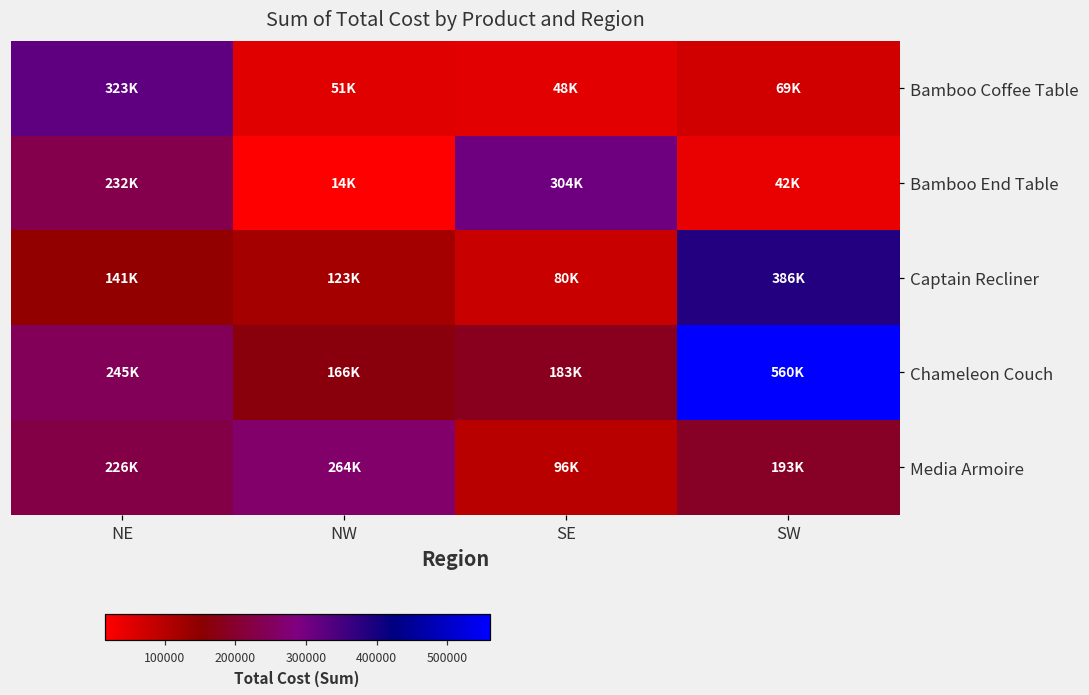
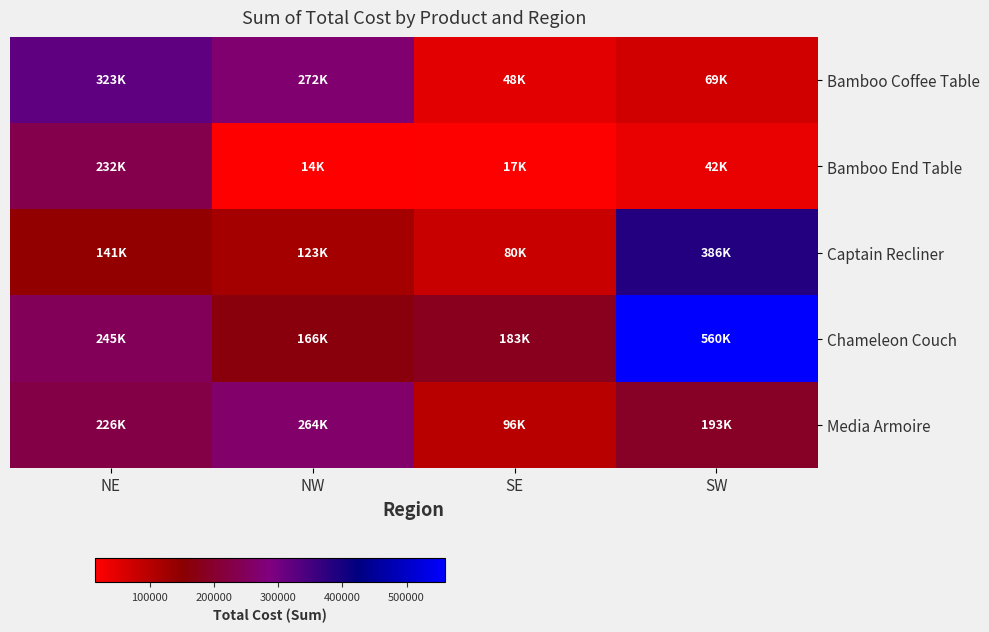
  {
    "Bamboo Coffee Table": {
      "NE": "323K",
-     "NW": "51K",
+     "NW": "272K",
      "SE": "48K",
      "SW": "69K"
    },
    "Bamboo End Table": {
      "NE": "232K",
      "NW": "14K",
-     "SE": "304K",
+     "SE": "17K",
      "SW": "42K"
    },
    "Captain Recliner": {
      "NE": "141K",
      "NW": "123K",
      "SE": "80K",
      "SW": "386K"
    },
    "Chameleon Couch": {
      "NE": "245K",
      "NW": "166K",
      "SE": "183K",
      "SW": "560K"
    },
    "Media Armoire": {
      "NE": "226K",
      "NW": "264K",
      "SE": "96K",
      "SW": "193K"
    }
  }
